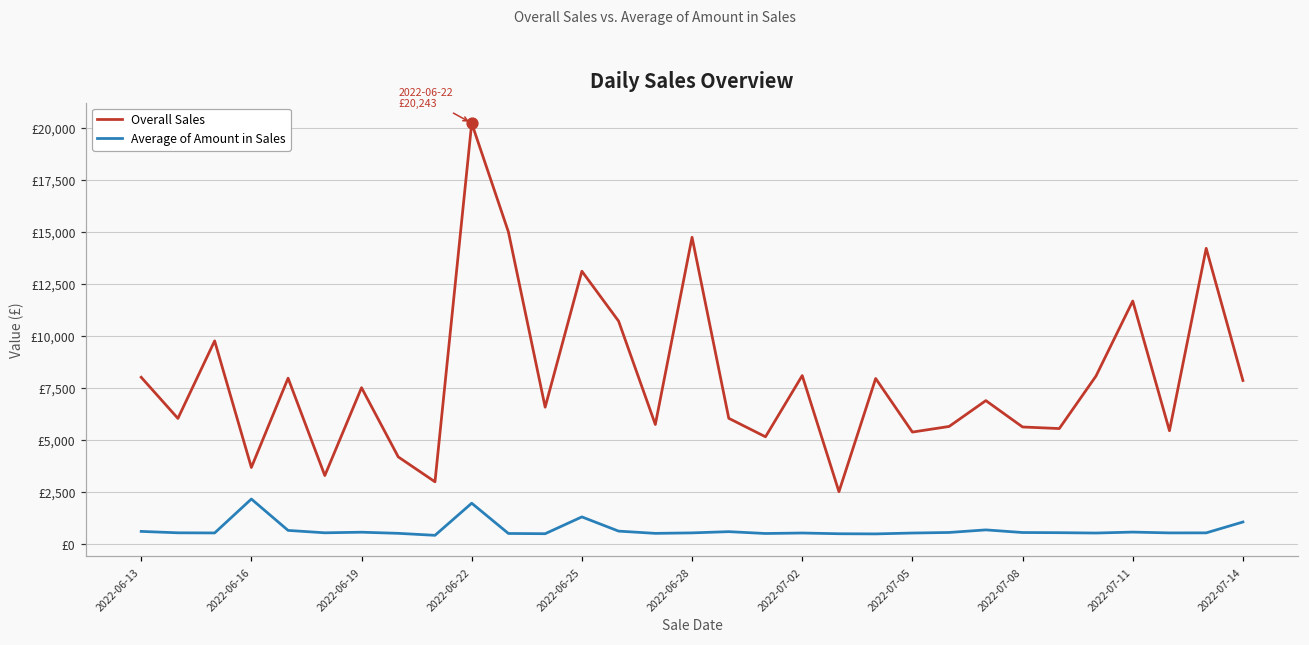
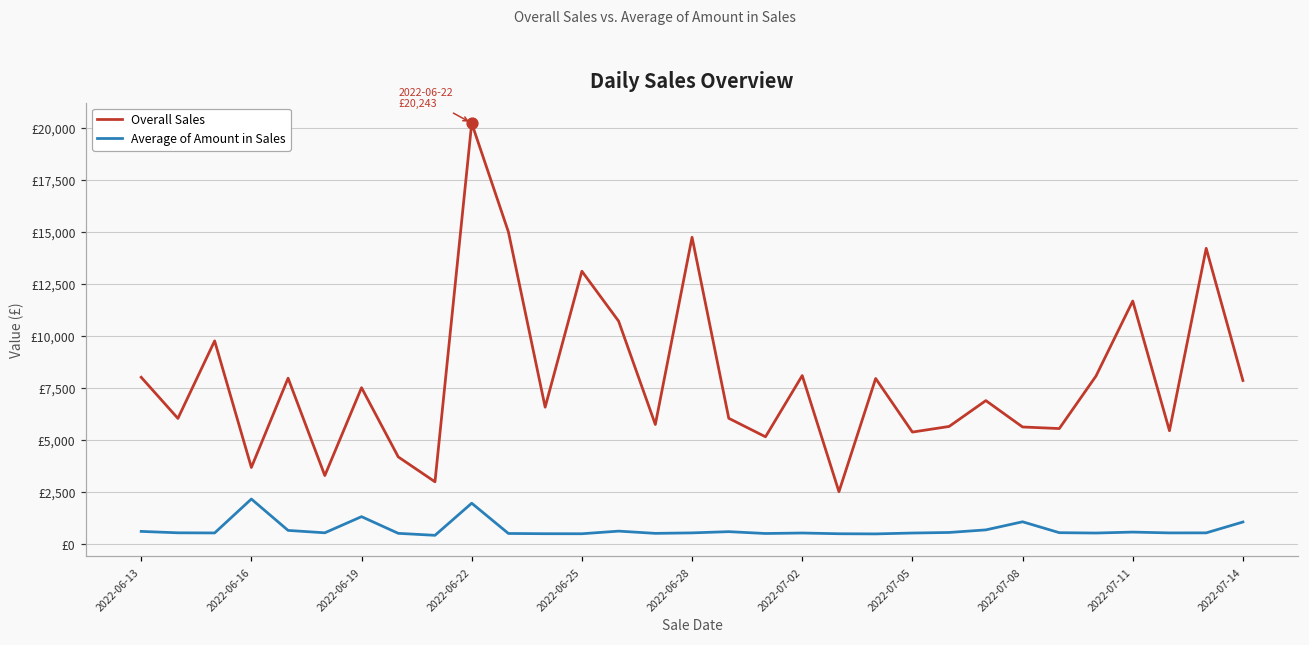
  {
    "Average of Amount in Sales": {
      "2022-06-13": "£600",
      "2022-06-16": "£2,200",
-     "2022-06-19": "£600",
+     "2022-06-19": "£1,300",
      "2022-06-22": "£2,000",
-     "2022-06-25": "£1,300",
+     "2022-06-25": "£500",
      "2022-06-28": "£500",
      "2022-07-02": "£500",
      "2022-07-05": "£500",
-     "2022-07-08": "£600",
+     "2022-07-08": "£1,100",
      "2022-07-11": "£600",
      "2022-07-14": "£1,100"
    }
  }
